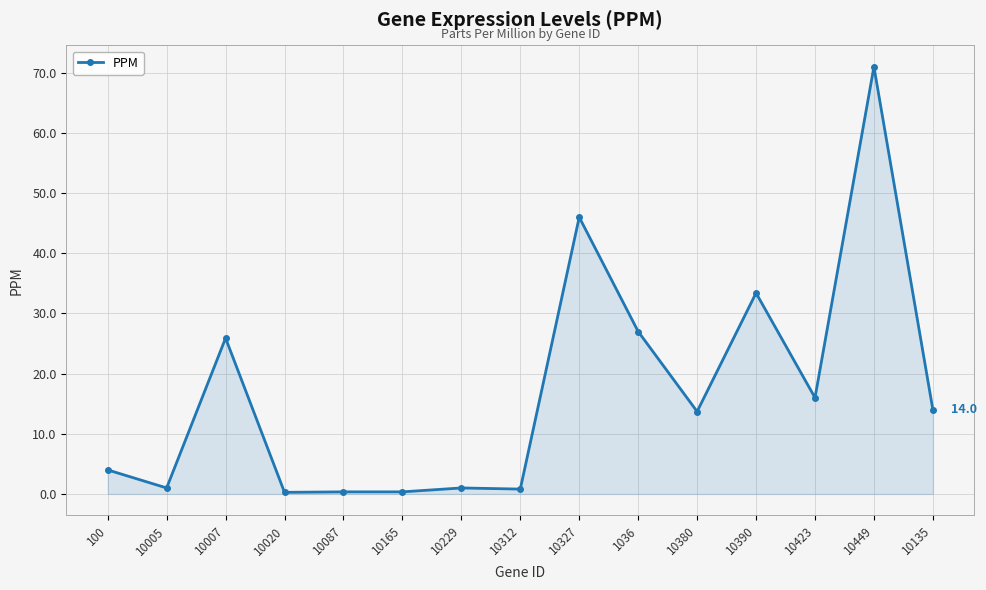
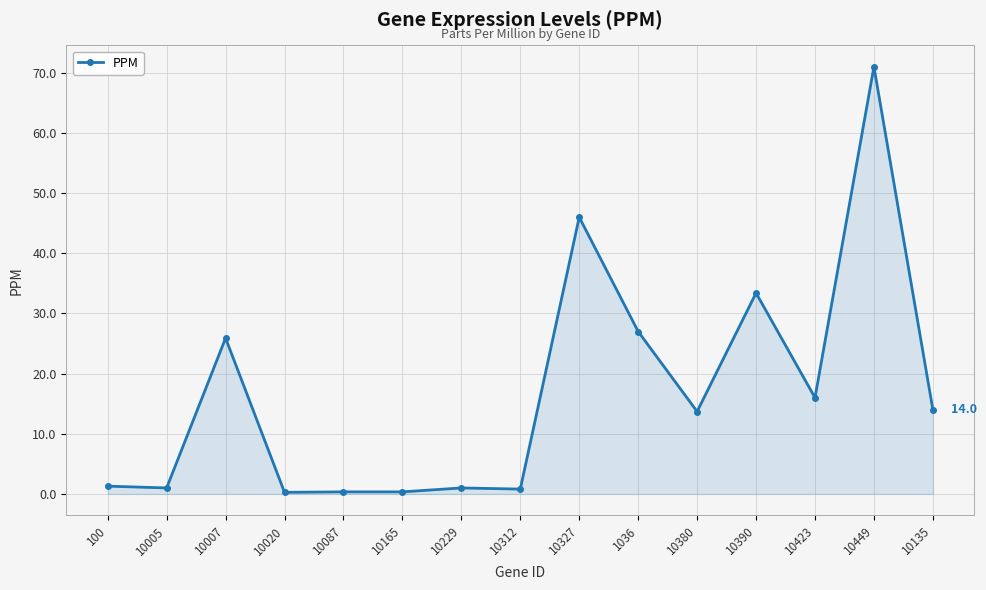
  {
-   "100": 4,
+   "100": 1,
    "10005": 1,
    "10007": 26,
    "10020": 0,
    "10087": 0,
    "10165": 0,
    "10229": 1,
    "10312": 1,
    "10327": 46,
    "1036": 27,
    "10380": 14,
    "10390": 33,
    "10423": 16,
    "10449": 71
  }
